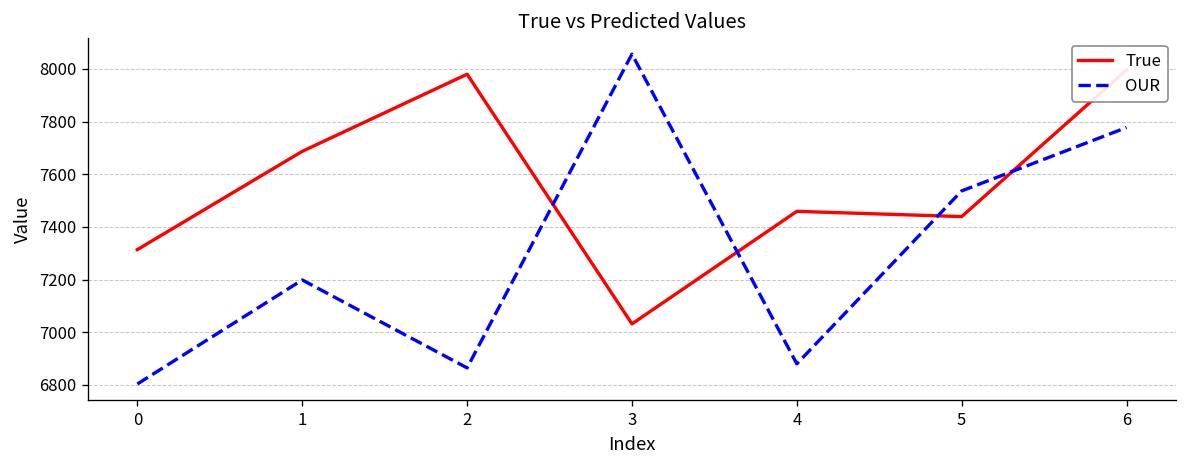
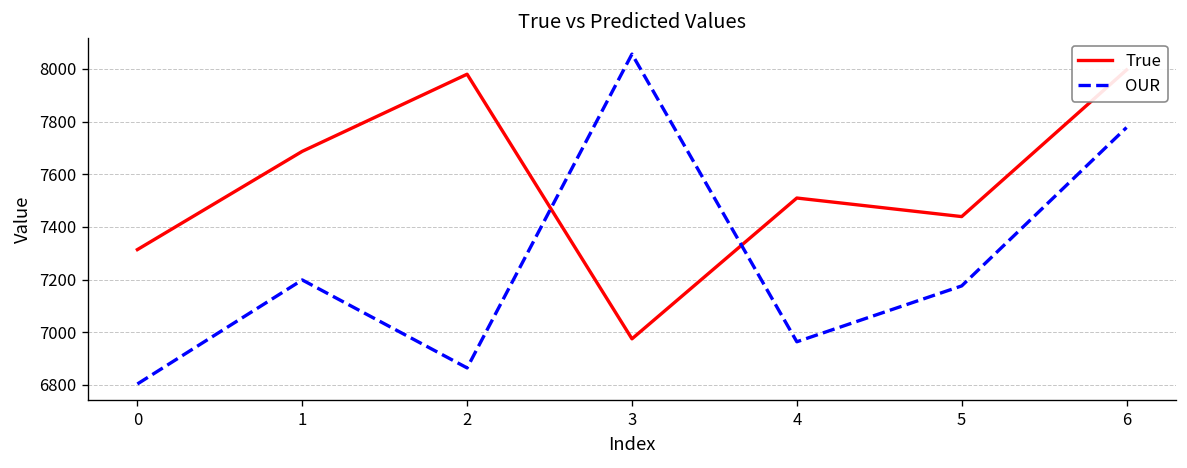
  {
    "True": {
      "0": 7310,
      "1": 7690,
      "2": 7980,
-     "3": 7030,
-     "4": 7460,
+     "3": 6970,
+     "4": 7510,
      "5": 7440
    },
    "OUR": {
      "0": 6800,
      "1": 7200,
      "2": 6860,
      "3": 8060,
-     "4": 6880,
-     "5": 7540,
+     "4": 6960,
+     "5": 7180,
      "6": 7780
    }
  }
